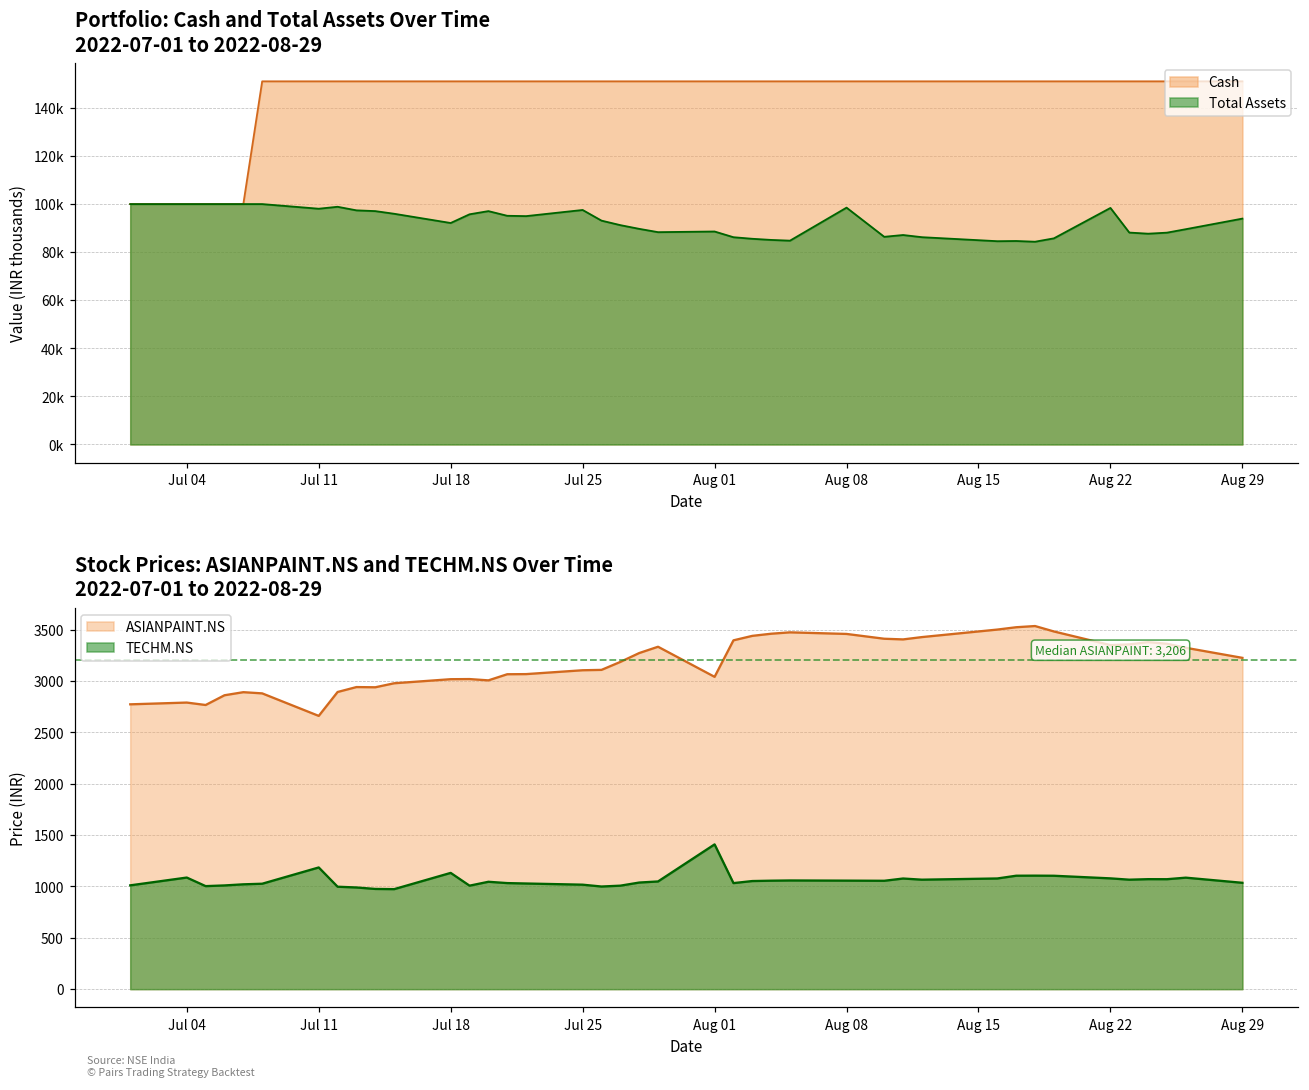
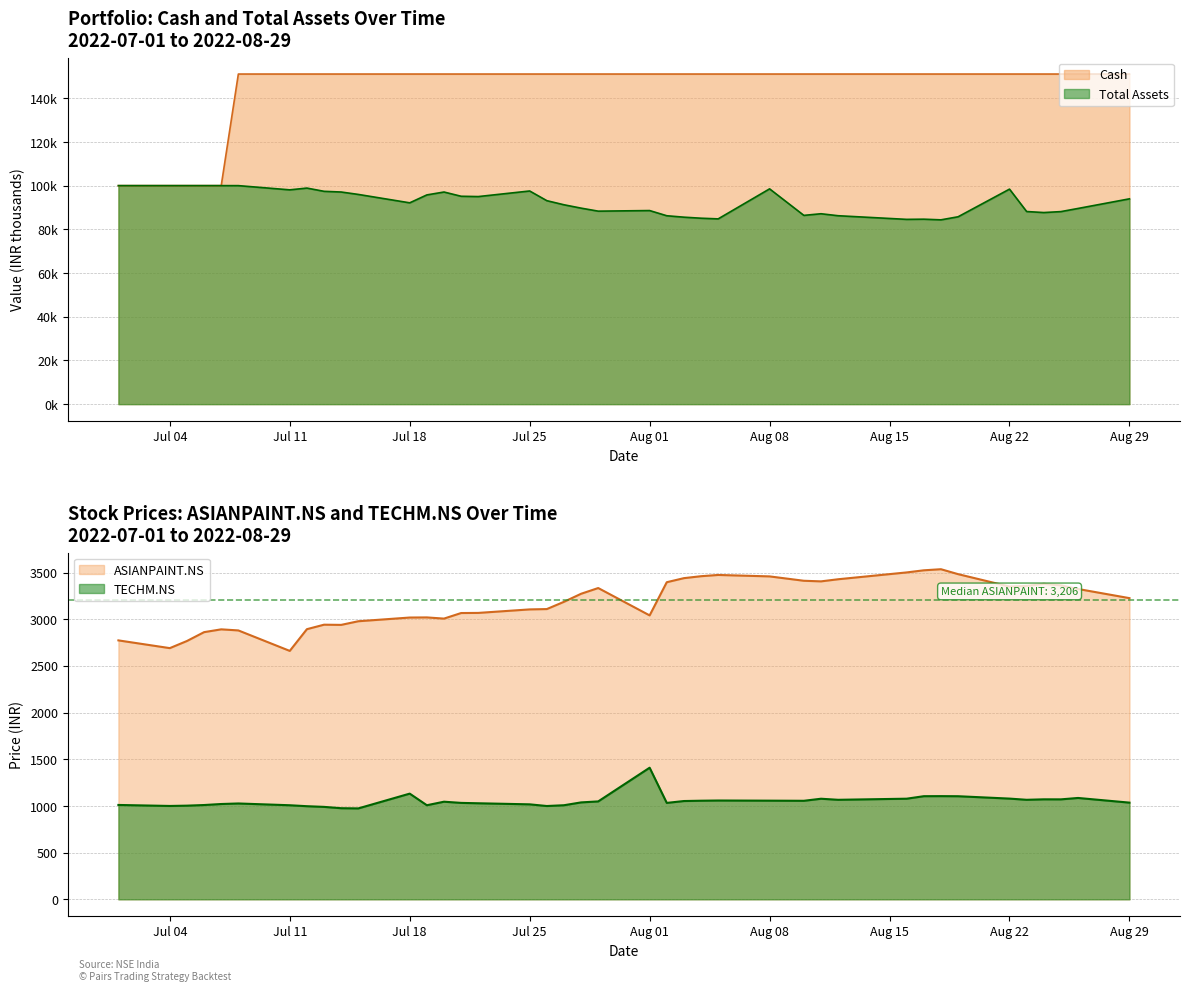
  {
    "Portfolio: Cash and Total Assets Over Time 2022-07-01 to 2022-08-29": {
      "Cash": {
        "Jul 11": 151000,
        "Jul 18": 151000,
        "Jul 25": 151000,
        "Aug 01": 151000,
        "Aug 08": 151000,
        "Aug 22": 151000
      },
      "Total Assets": {
        "Jul 11": 98000,
        "Jul 18": 92000,
        "Jul 25": 98000,
        "Aug 01": 89000,
        "Aug 08": 99000,
        "Aug 22": 98000,
        "Aug 29": 94000
      }
    },
    "Stock Prices: ASIANPAINT.NS and TECHM.NS Over Time 2022-07-01 to 2022-08-29": {
      "ASIANPAINT.NS": {
-       "Jul 04": 2800,
+       "Jul 04": 2700,
        "Jul 11": 2700,
        "Jul 18": 3000,
        "Jul 25": 3100,
        "Aug 01": 3000,
        "Aug 08": 3500,
        "Aug 29": 3200
      },
      "TECHM.NS": {
-       "Jul 04": 1100,
-       "Jul 11": 1200,
+       "Jul 04": 1000,
+       "Jul 11": 1000,
        "Jul 18": 1100,
        "Jul 25": 1000,
        "Aug 01": 1400,
        "Aug 08": 1100,
        "Aug 22": 1100,
        "Aug 29": 1000
      }
    }
  }
